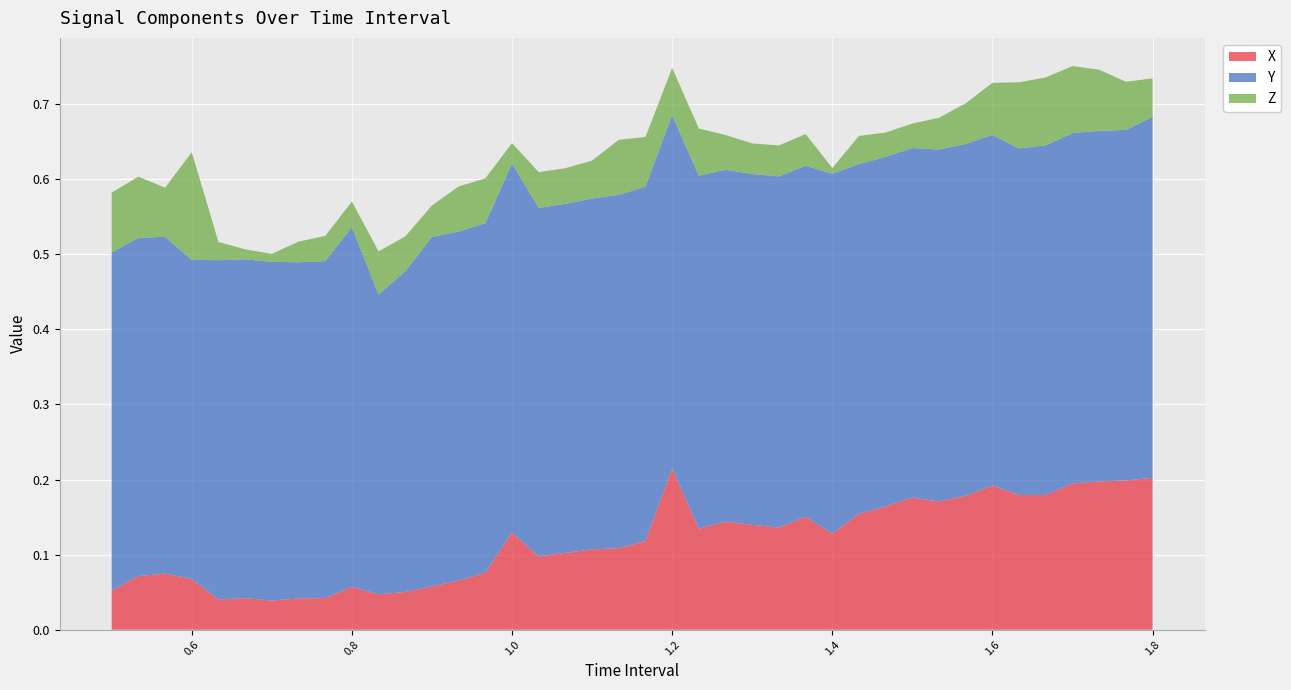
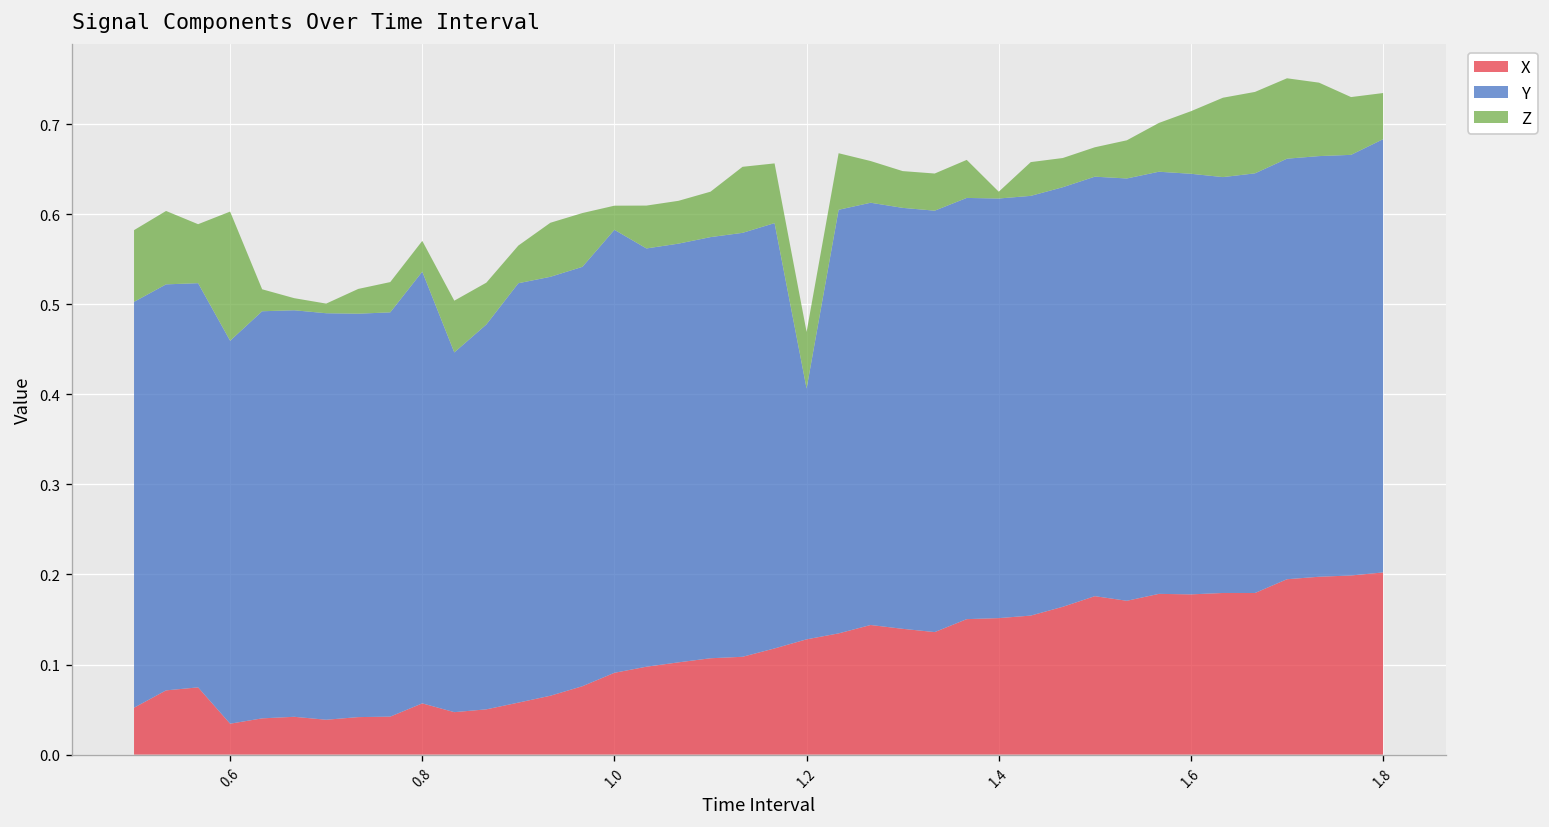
  {
    "X": {
-     "0.6": 0.07,
+     "0.6": 0.03,
      "0.8": 0.06,
-     "1.0": 0.13,
-     "1.2": 0.21,
-     "1.4": 0.13,
-     "1.6": 0.19,
+     "1.0": 0.09,
+     "1.2": 0.13,
+     "1.4": 0.15,
+     "1.6": 0.18,
      "1.8": 0.20
    },
    "Y": {
      "0.6": 0.43,
      "0.8": 0.48,
      "1.0": 0.49,
-     "1.2": 0.47,
-     "1.4": 0.48,
+     "1.2": 0.28,
+     "1.4": 0.47,
      "1.6": 0.47,
      "1.8": 0.48
    },
    "Z": {
      "0.6": 0.14,
      "0.8": 0.03,
      "1.0": 0.03,
      "1.2": 0.06,
      "1.4": 0.01,
      "1.6": 0.07,
      "1.8": 0.05
    }
  }
